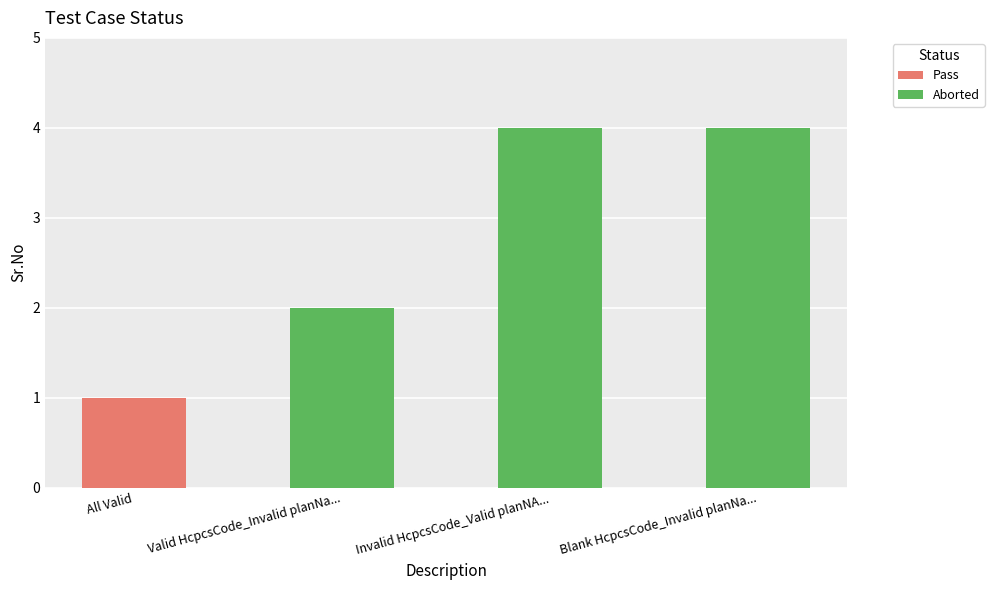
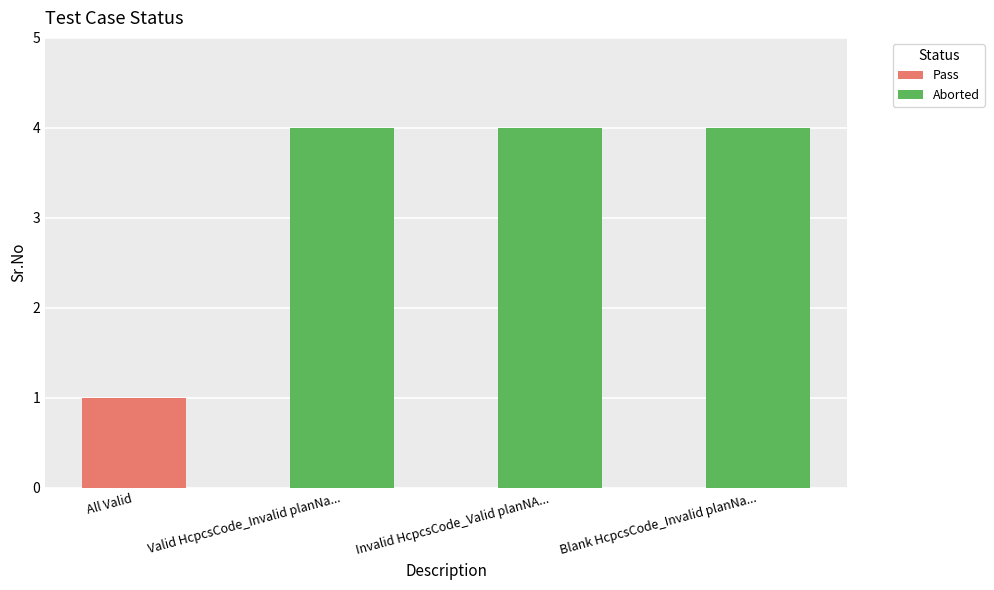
  {
    "All Valid": 1,
-   "Valid HcpcsCode_Invalid planNa...": 2,
+   "Valid HcpcsCode_Invalid planNa...": 4,
    "Invalid HcpcsCode_Valid planNA...": 4,
    "Blank HcpcsCode_Invalid planNa...": 4
  }
